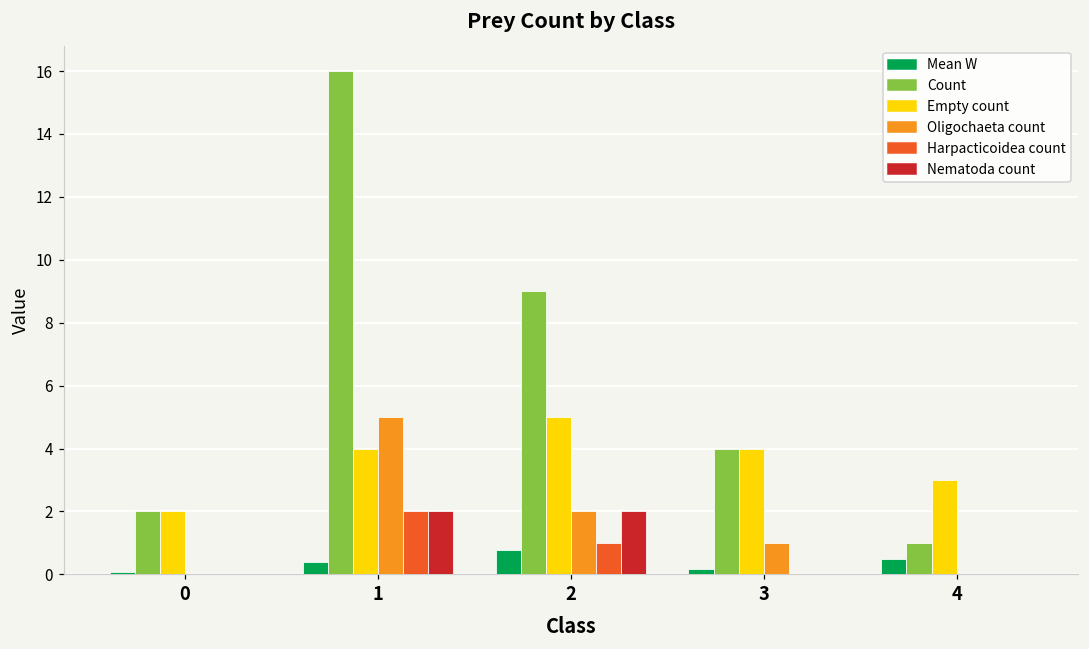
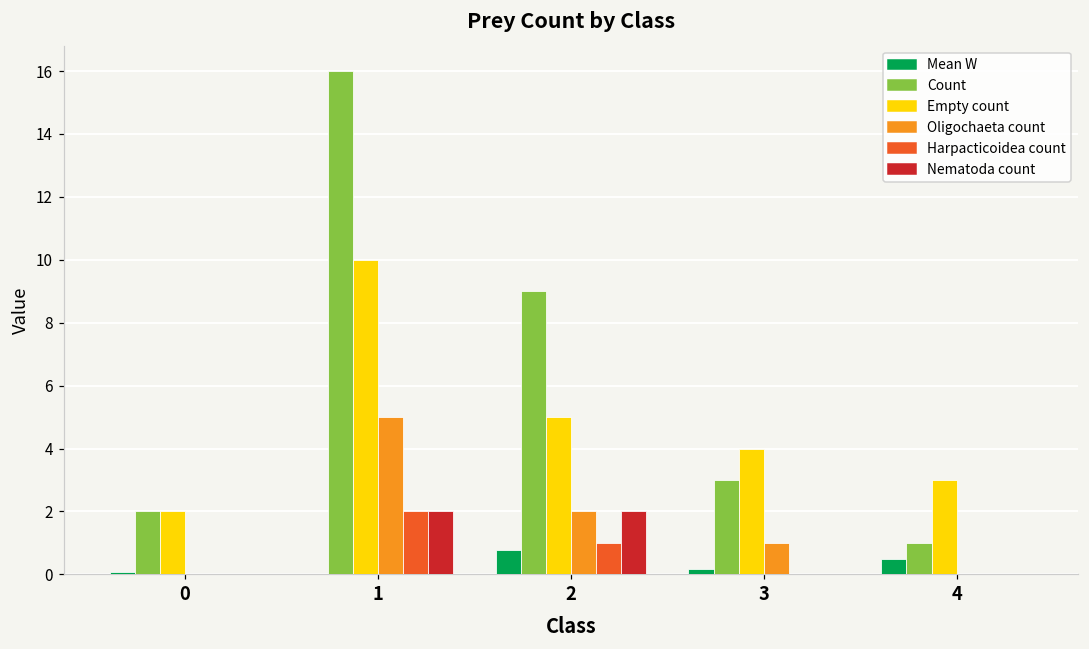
  {
    "Mean W": {
-     "1": 0.4,
+     "1": 0.0,
      "2": 0.8,
      "3": 0.2,
      "4": 0.5
    },
    "Count": {
      "0": 2,
      "1": 16,
      "2": 9,
-     "3": 4,
+     "3": 3,
      "4": 1
    },
    "Empty count": {
      "0": 2,
-     "1": 4,
+     "1": 10,
      "2": 5,
      "3": 4,
      "4": 3
    },
    "Nematoda count": {
      "0": 0.0,
      "1": 2.0,
      "2": 2.0,
      "3": 0.0,
      "4": 0.0
    }
  }
